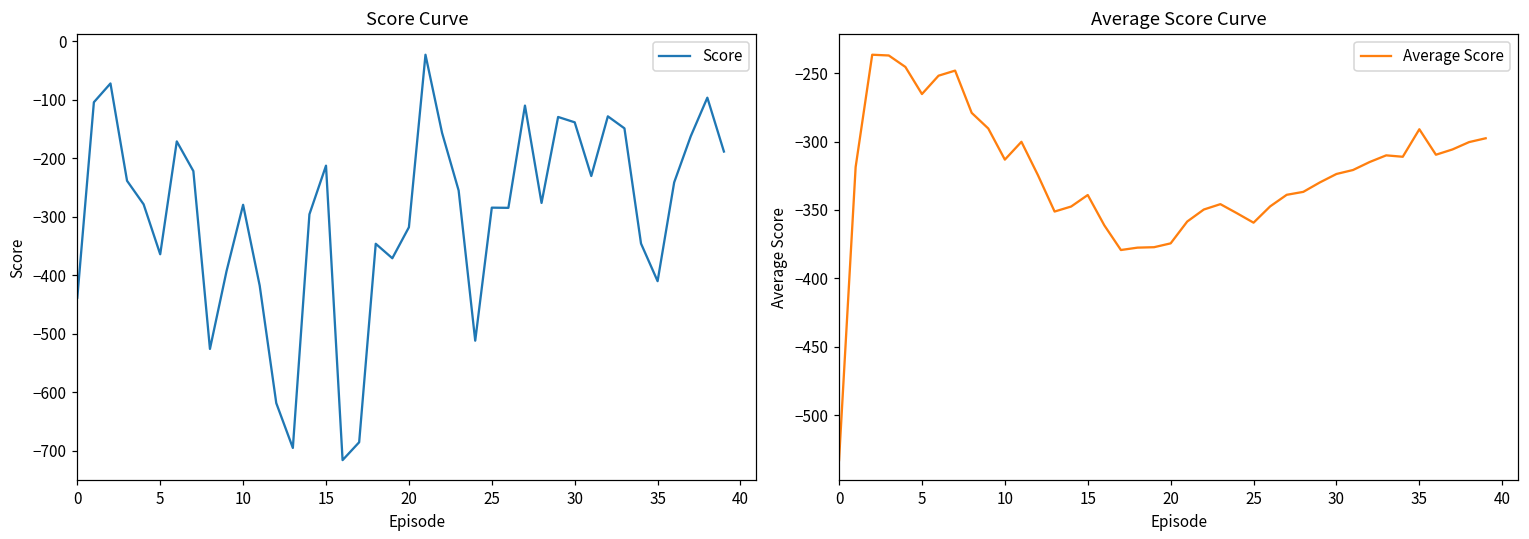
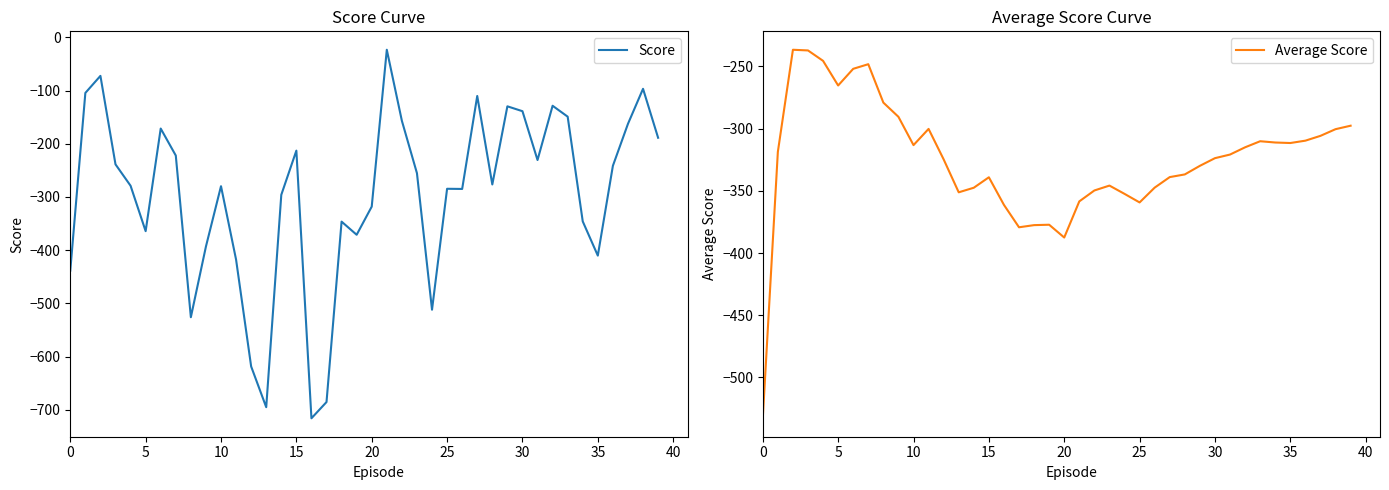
  {
    "Score Curve": {
      "0": -440,
      "5": -360,
      "10": -280,
      "15": -210,
      "20": -320,
      "25": -280,
      "30": -140,
      "35": -410
    },
    "Average Score Curve": {
      "0": -533,
      "5": -265,
      "10": -313,
      "15": -339,
-     "20": -374,
+     "20": -387,
      "25": -359,
      "30": -324,
-     "35": -291
+     "35": -312
    }
  }
